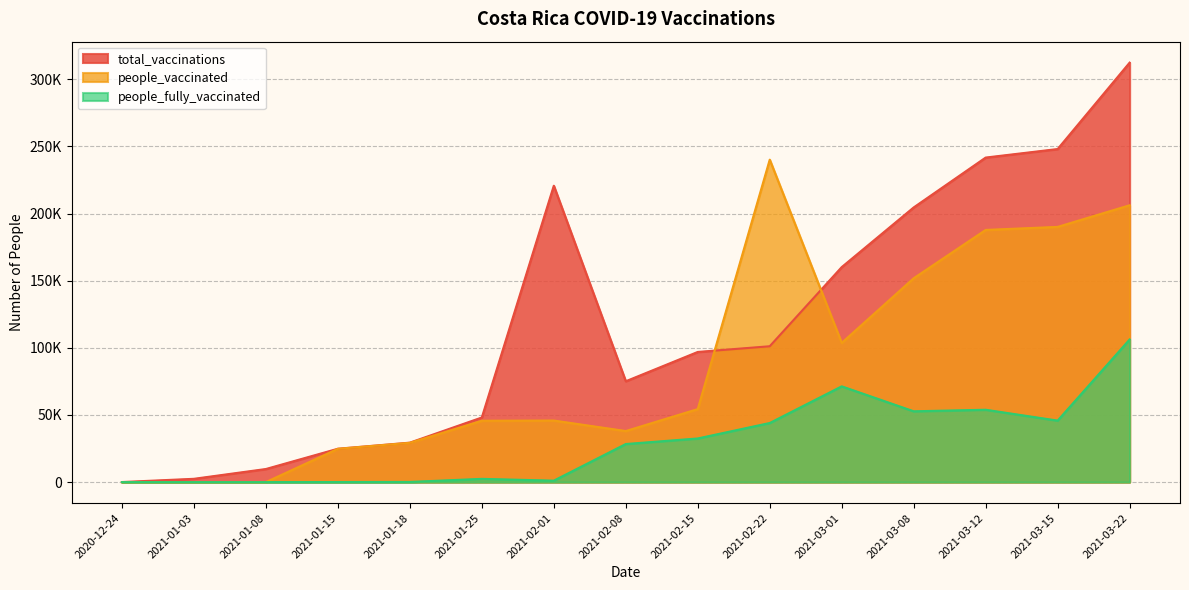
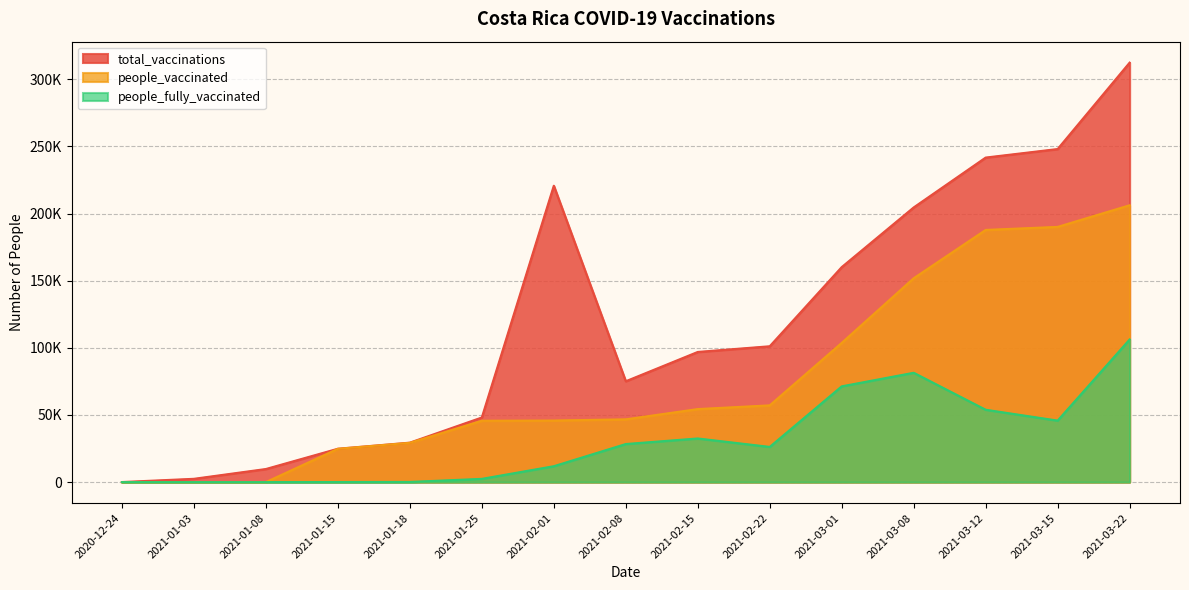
  {
    "total_vaccinations": {
      "2021-01-03": 2000,
      "2021-01-08": 10000,
      "2021-01-25": 48000,
      "2021-02-01": 221000,
      "2021-02-08": 75000,
      "2021-02-15": 97000,
      "2021-02-22": 101000,
      "2021-03-01": 160000,
      "2021-03-08": 205000,
      "2021-03-12": 242000,
      "2021-03-15": 248000,
      "2021-03-22": 312000
    },
    "people_vaccinated": {
      "2021-01-25": 46000,
      "2021-02-01": 46000,
-     "2021-02-08": 38000,
+     "2021-02-08": 47000,
      "2021-02-15": 54000,
-     "2021-02-22": 240000,
+     "2021-02-22": 57000,
      "2021-03-01": 104000,
      "2021-03-08": 152000,
      "2021-03-12": 188000,
      "2021-03-15": 190000,
      "2021-03-22": 206000
    },
    "people_fully_vaccinated": {
      "2021-01-15": 0,
      "2021-01-18": 0,
      "2021-01-25": 2000,
-     "2021-02-01": 1000,
+     "2021-02-01": 12000,
      "2021-02-08": 28000,
      "2021-02-15": 33000,
-     "2021-02-22": 44000,
+     "2021-02-22": 26000,
      "2021-03-01": 71000,
-     "2021-03-08": 53000,
+     "2021-03-08": 81000,
      "2021-03-12": 54000,
      "2021-03-15": 46000,
      "2021-03-22": 106000
    }
  }
